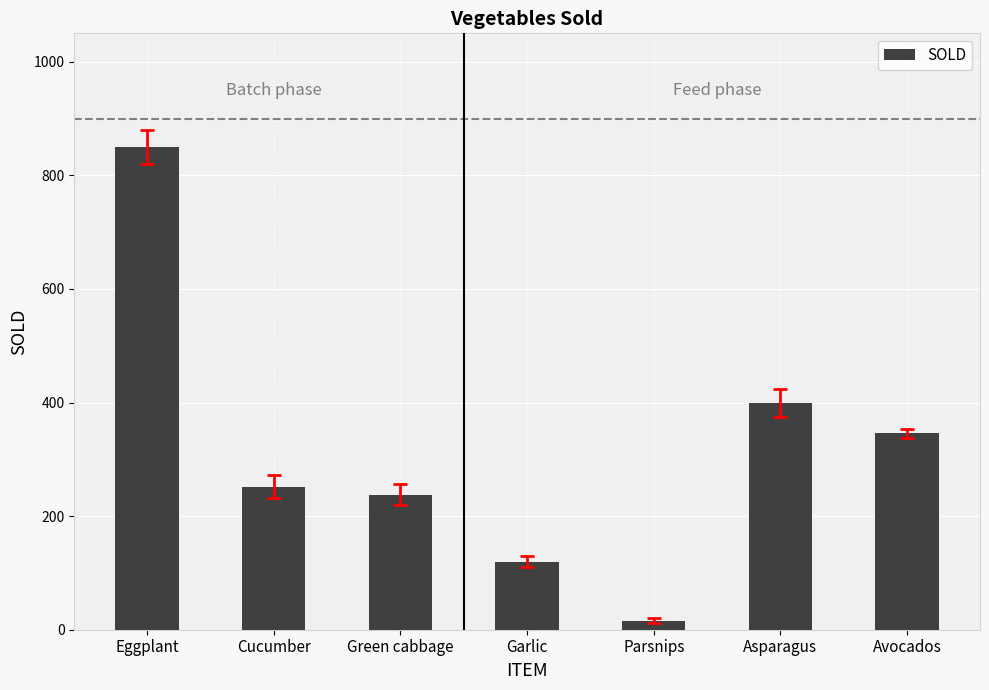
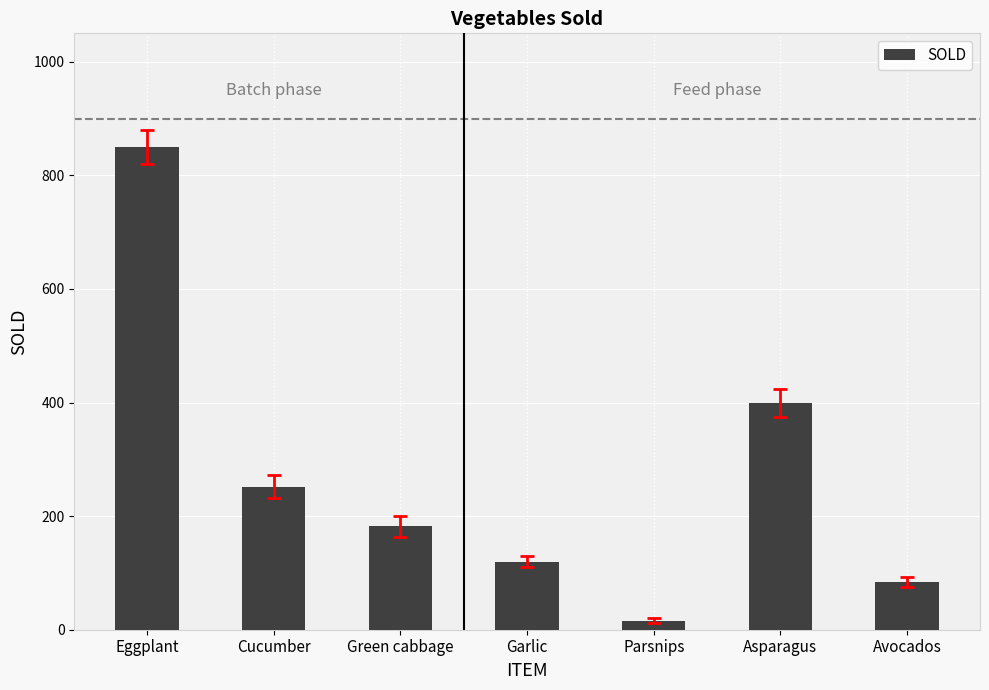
  {
    "SOLD": {
      "Eggplant": 850,
      "Cucumber": 250,
-     "Green cabbage": 240,
+     "Green cabbage": 180,
      "Garlic": 120,
      "Parsnips": 20,
      "Asparagus": 400,
-     "Avocados": 350
+     "Avocados": 80
    }
  }
